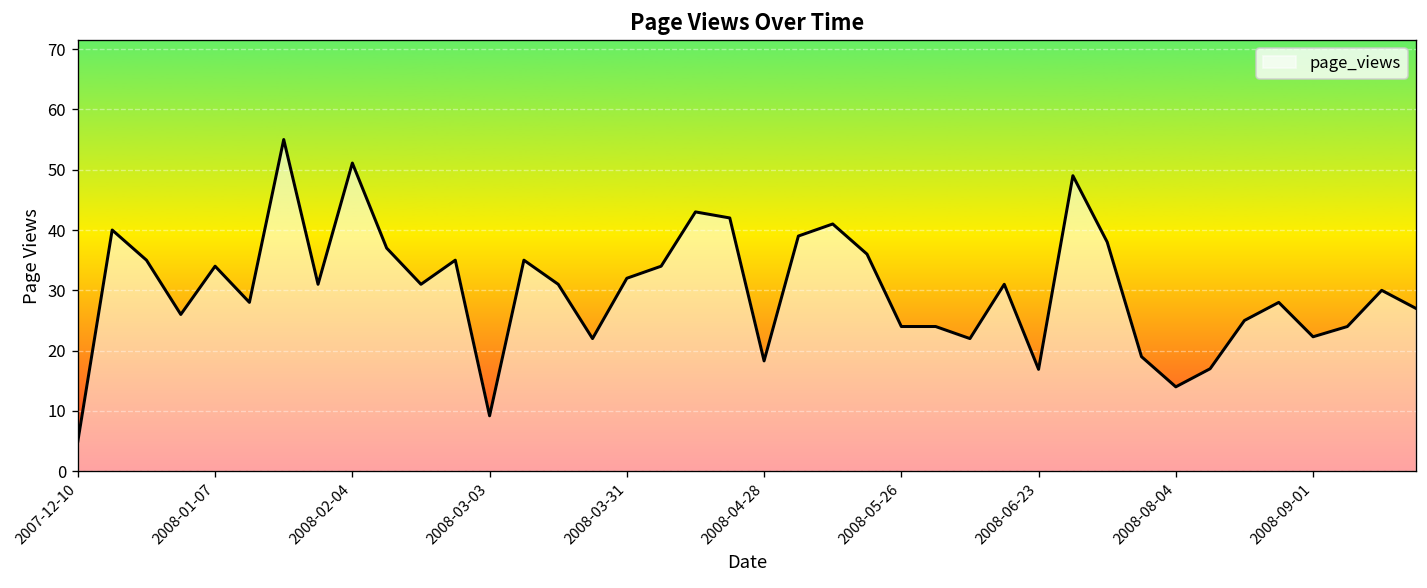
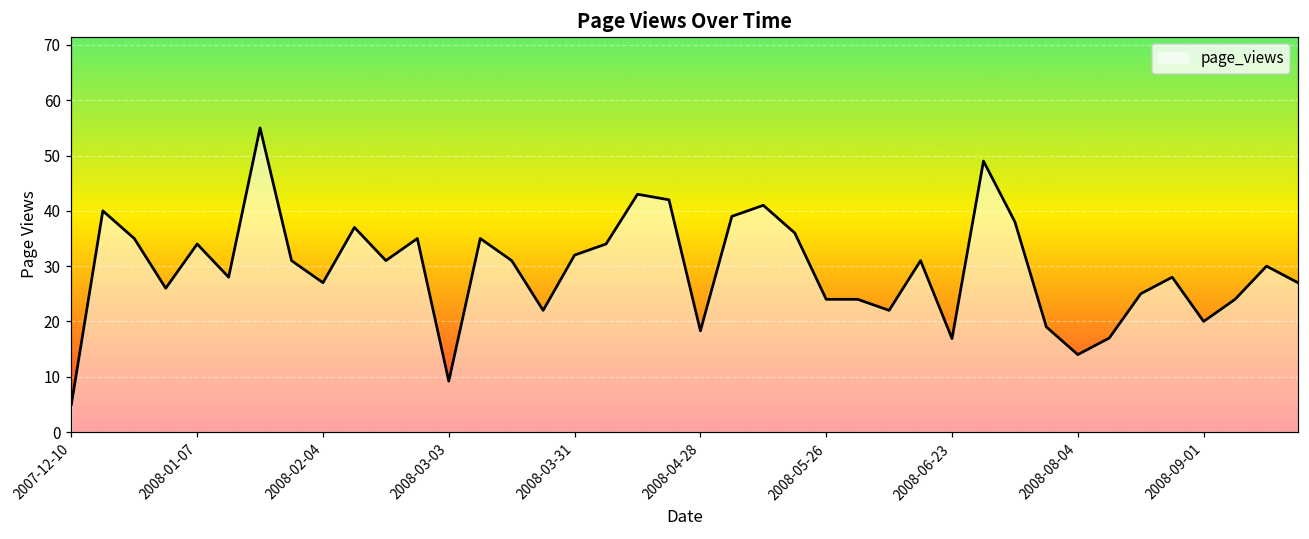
  {
    "2007-12-10": 5,
    "2008-01-07": 34,
-   "2008-02-04": 51,
+   "2008-02-04": 27,
    "2008-03-03": 9,
    "2008-03-31": 32,
    "2008-04-28": 18,
    "2008-05-26": 24,
    "2008-06-23": 17,
    "2008-08-04": 14,
-   "2008-09-01": 22
+   "2008-09-01": 20
  }
